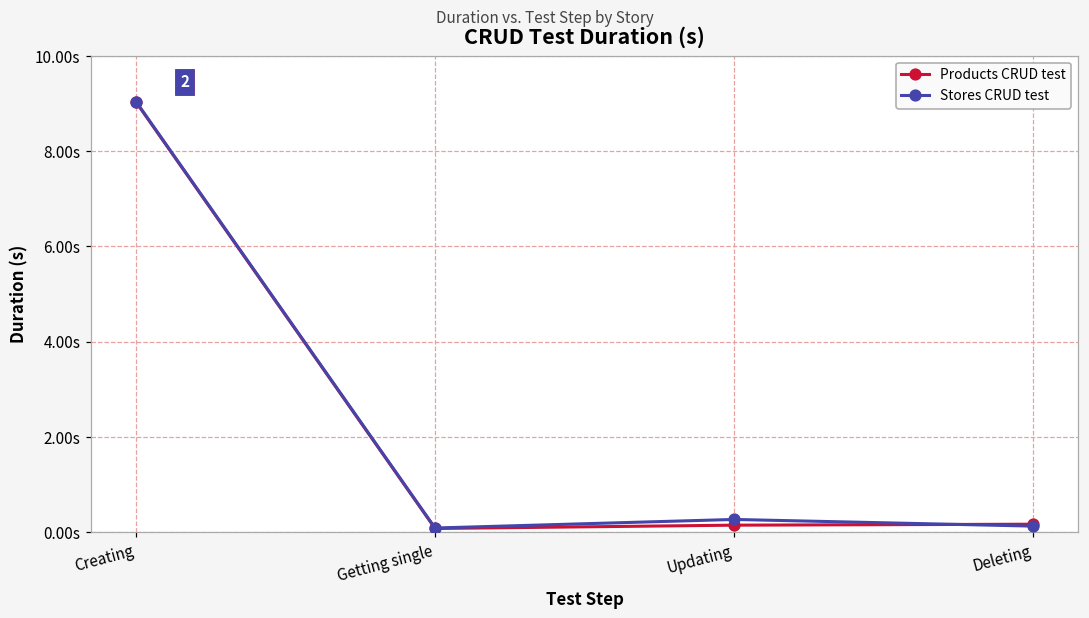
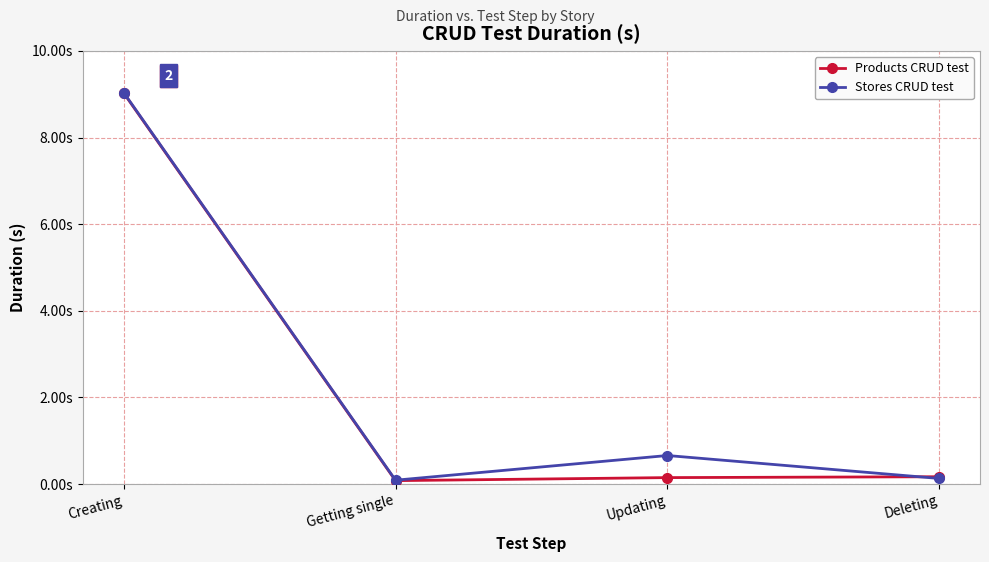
  {
    "Products CRUD test": {
      "Updating": "0.2s"
    },
    "Stores CRUD test": {
-     "Updating": "0.3s"
+     "Updating": "0.7s"
    }
  }
